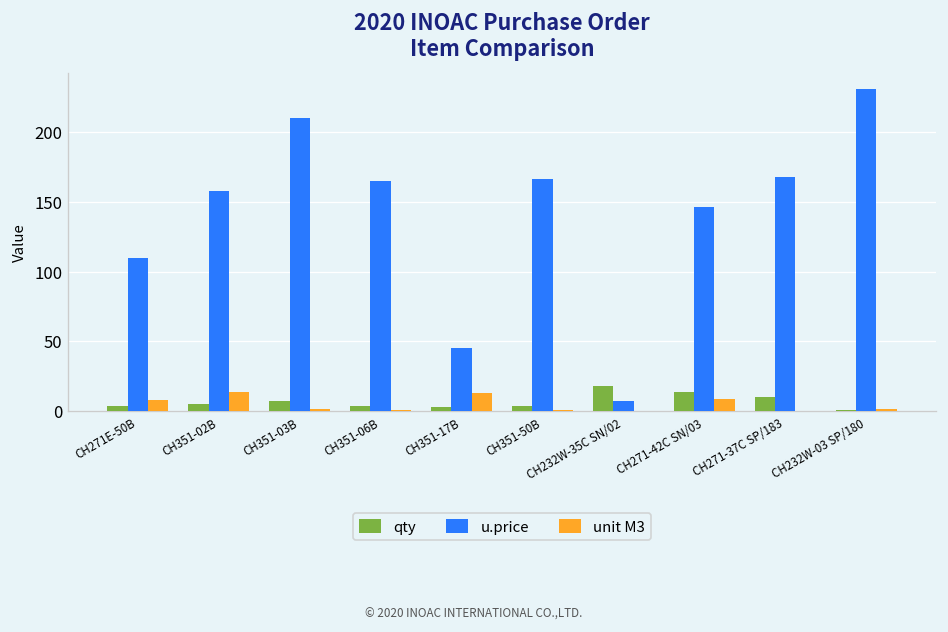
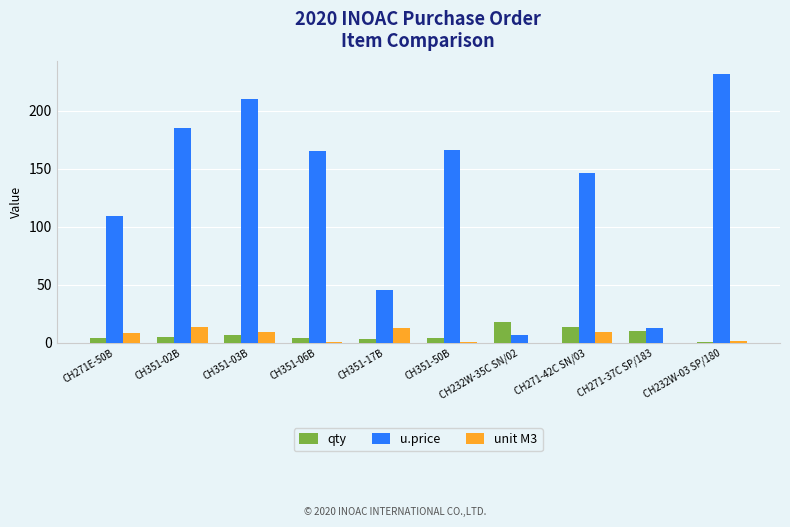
  {
    "qty": {
      "CH271E-50B": 4,
      "CH351-02B": 5,
      "CH351-03B": 7,
      "CH351-06B": 4,
      "CH351-17B": 3,
      "CH351-50B": 4,
      "CH232W-35C SN/02": 18,
      "CH271-42C SN/03": 14,
      "CH271-37C SP/183": 10
    },
    "u.price": {
      "CH271E-50B": 110,
-     "CH351-02B": 158,
+     "CH351-02B": 185,
      "CH351-03B": 210,
      "CH351-06B": 165,
      "CH351-17B": 45,
      "CH351-50B": 166,
      "CH232W-35C SN/02": 7,
      "CH271-42C SN/03": 146,
-     "CH271-37C SP/183": 168,
+     "CH271-37C SP/183": 13,
      "CH232W-03 SP/180": 231
    },
    "unit M3": {
      "CH271E-50B": 8,
      "CH351-02B": 14,
-     "CH351-03B": 1,
+     "CH351-03B": 10,
      "CH351-17B": 13,
      "CH271-42C SN/03": 9
    }
  }
